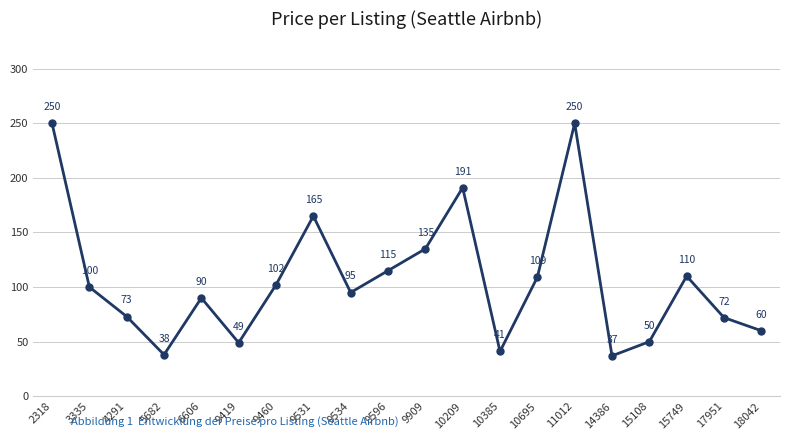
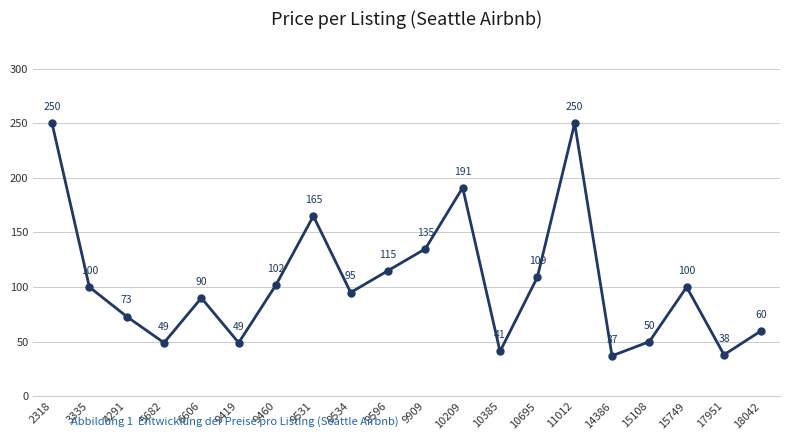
  {
    "2318": 250,
    "3335": 100,
    "4291": 73,
-   "5682": 38,
+   "5682": 49,
    "6606": 90,
    "9419": 49,
    "9460": 102,
    "9531": 165,
    "9534": 95,
    "9596": 115,
    "9909": 135,
    "10209": 191,
    "10385": 41,
    "10695": 109,
    "11012": 250,
    "14386": 37,
    "15108": 50,
-   "15749": 110,
-   "17951": 72,
+   "15749": 100,
+   "17951": 38,
    "18042": 60
  }
